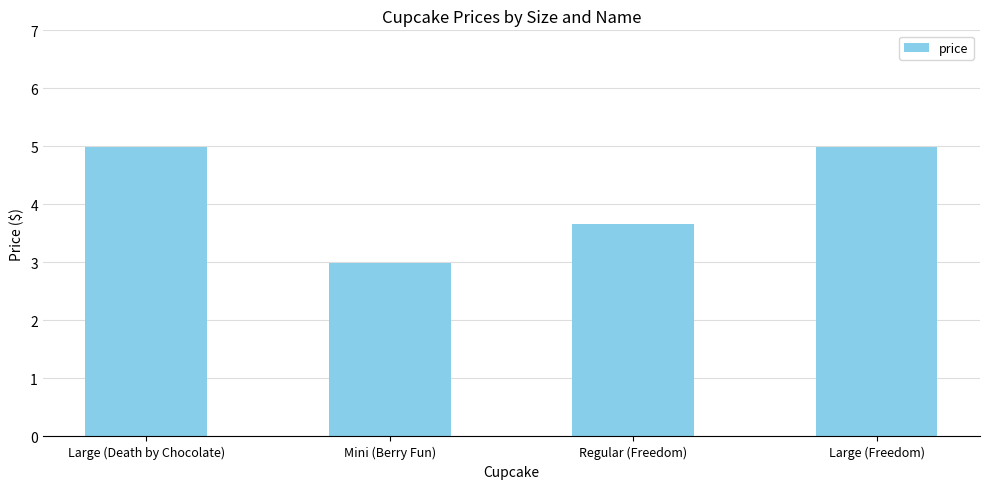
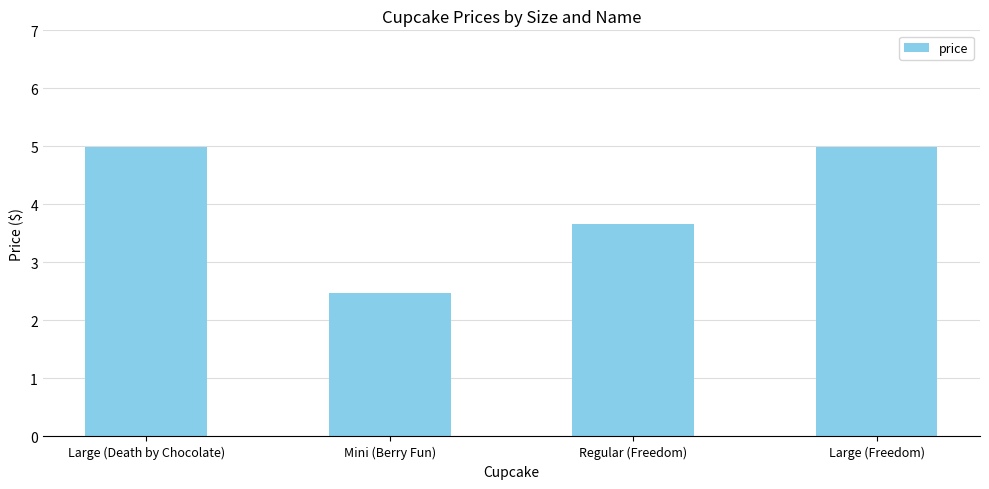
  {
    "Large (Death by Chocolate)": 5.0,
-   "Mini (Berry Fun)": 3.0,
+   "Mini (Berry Fun)": 2.5,
    "Regular (Freedom)": 3.7,
    "Large (Freedom)": 5.0
  }
